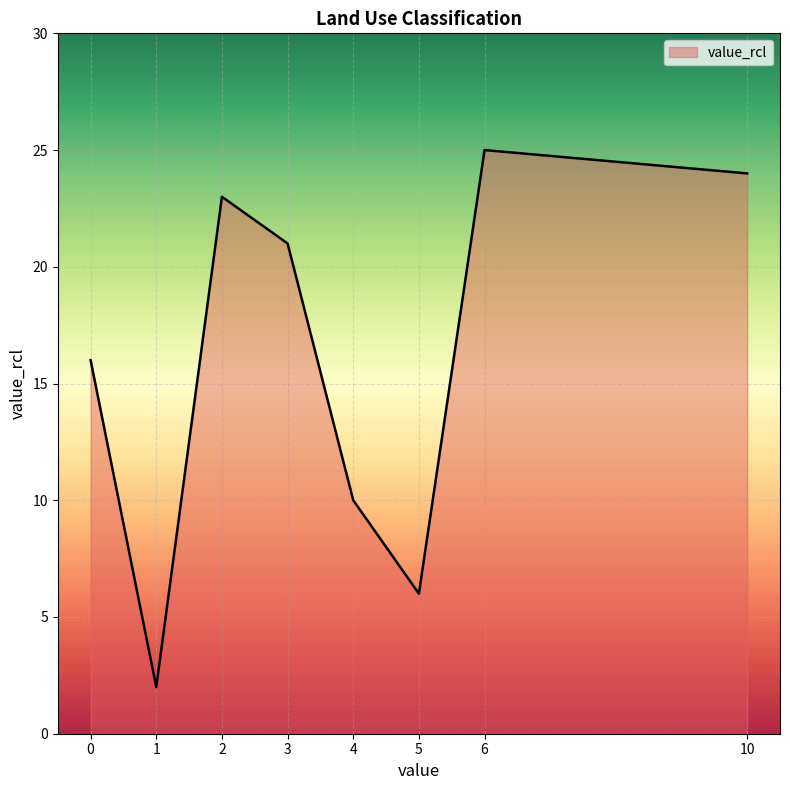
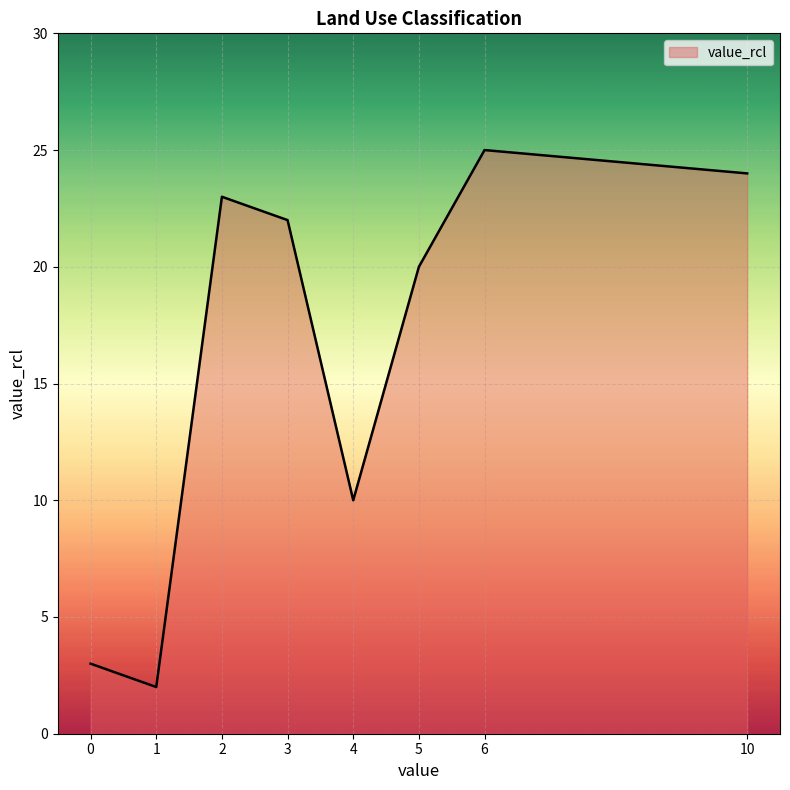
  {
-   "0": 16,
+   "0": 3,
    "1": 2,
    "2": 23,
-   "3": 21,
+   "3": 22,
    "4": 10,
-   "5": 6,
+   "5": 20,
    "6": 25,
    "10": 24
  }
